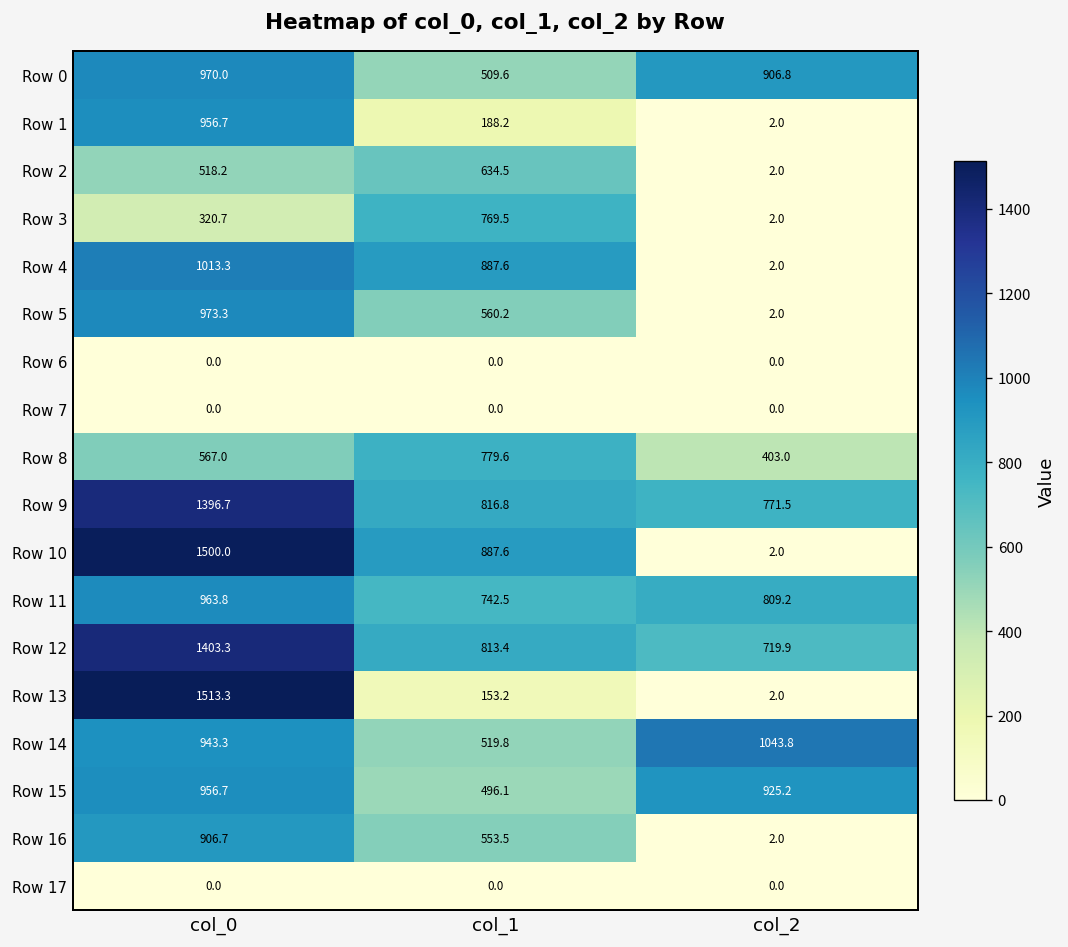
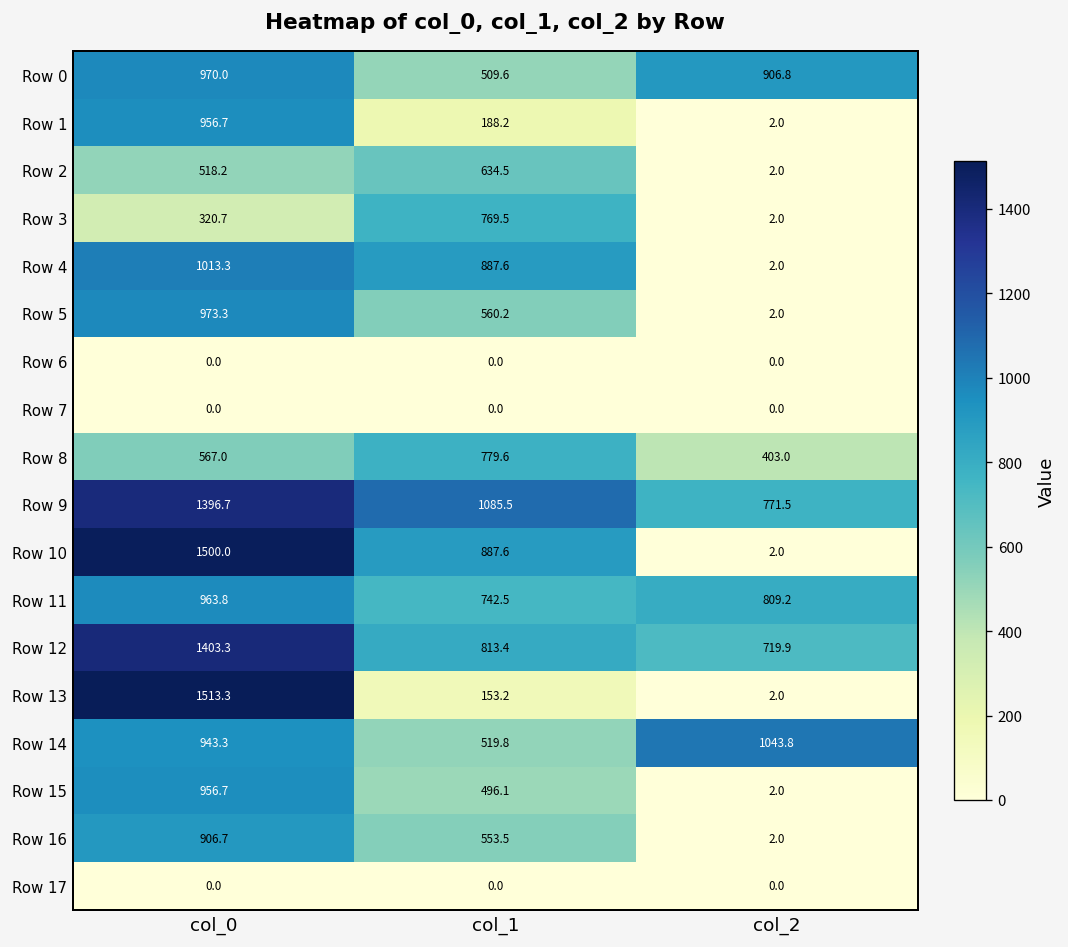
  {
    "Row 0": {
      "col_0": 970.0,
      "col_1": 509.6,
      "col_2": 906.8
    },
    "Row 1": {
      "col_0": 956.7,
      "col_1": 188.2,
      "col_2": 2.0
    },
    "Row 2": {
      "col_0": 518.2,
      "col_1": 634.5,
      "col_2": 2.0
    },
    "Row 3": {
      "col_0": 320.7,
      "col_1": 769.5,
      "col_2": 2.0
    },
    "Row 4": {
      "col_0": 1013.3,
      "col_1": 887.6,
      "col_2": 2.0
    },
    "Row 5": {
      "col_0": 973.3,
      "col_1": 560.2,
      "col_2": 2.0
    },
    "Row 6": {
      "col_0": 0.0,
      "col_1": 0.0,
      "col_2": 0.0
    },
    "Row 7": {
      "col_0": 0.0,
      "col_1": 0.0,
      "col_2": 0.0
    },
    "Row 8": {
      "col_0": 567.0,
      "col_1": 779.6,
      "col_2": 403.0
    },
    "Row 9": {
      "col_0": 1396.7,
-     "col_1": 816.8,
+     "col_1": 1085.5,
      "col_2": 771.5
    },
    "Row 10": {
      "col_0": 1500.0,
      "col_1": 887.6,
      "col_2": 2.0
    },
    "Row 11": {
      "col_0": 963.8,
      "col_1": 742.5,
      "col_2": 809.2
    },
    "Row 12": {
      "col_0": 1403.3,
      "col_1": 813.4,
      "col_2": 719.9
    },
    "Row 13": {
      "col_0": 1513.3,
      "col_1": 153.2,
      "col_2": 2.0
    },
    "Row 14": {
      "col_0": 943.3,
      "col_1": 519.8,
      "col_2": 1043.8
    },
    "Row 15": {
      "col_0": 956.7,
      "col_1": 496.1,
-     "col_2": 925.2
+     "col_2": 2.0
    },
    "Row 16": {
      "col_0": 906.7,
      "col_1": 553.5,
      "col_2": 2.0
    },
    "Row 17": {
      "col_0": 0.0,
      "col_1": 0.0,
      "col_2": 0.0
    }
  }
